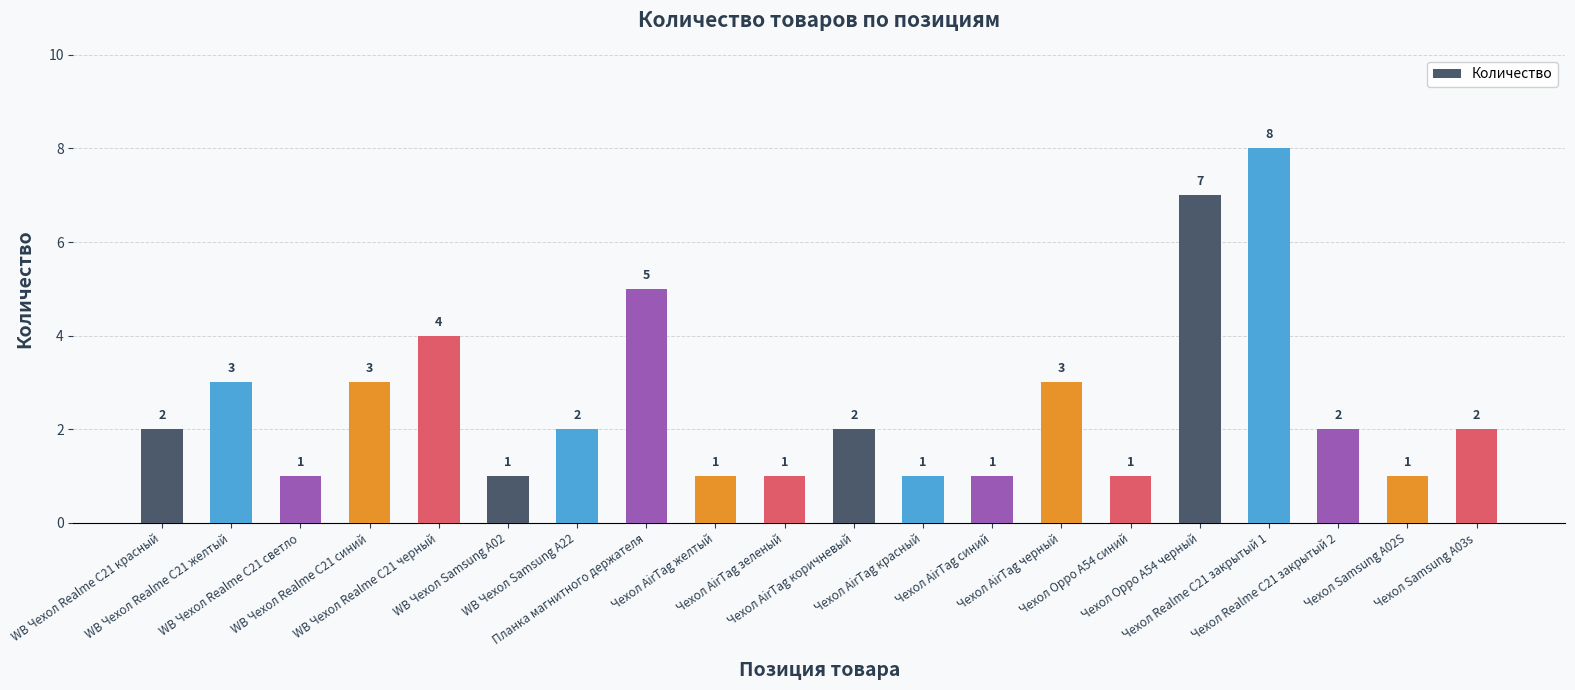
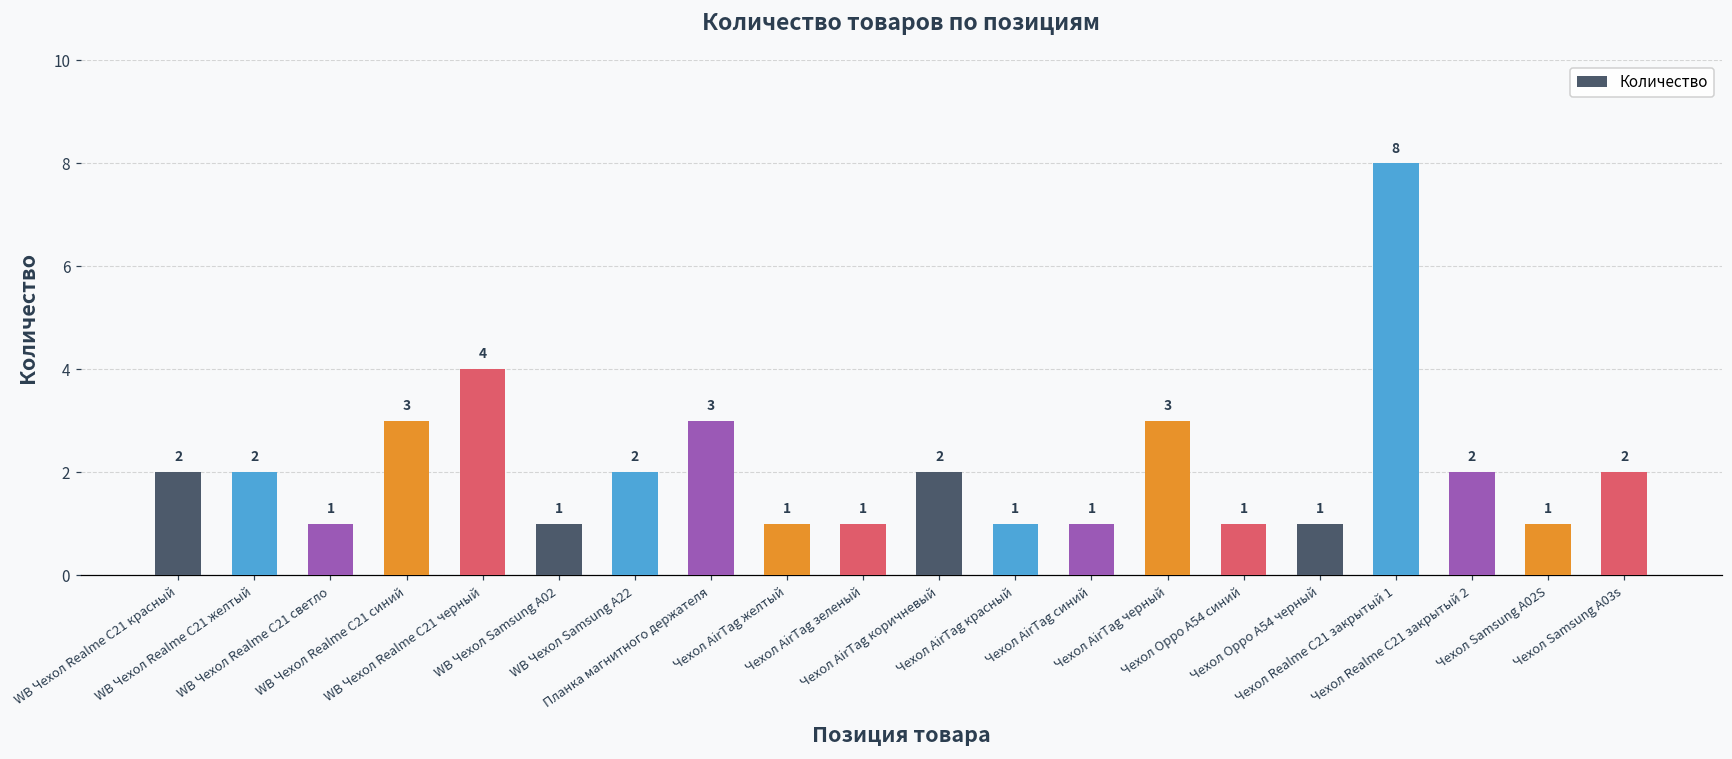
  {
    "WB Чехол Realme C21 красный": 2,
-   "WB Чехол Realme C21 желтый": 3,
+   "WB Чехол Realme C21 желтый": 2,
    "WB Чехол Realme C21 светло": 1,
    "WB Чехол Realme C21 синий": 3,
    "WB Чехол Realme C21 черный": 4,
    "WB Чехол Samsung A02": 1,
    "WB Чехол Samsung A22": 2,
-   "Планка магнитного держателя": 5,
+   "Планка магнитного держателя": 3,
    "Чехол AirTag желтый": 1,
    "Чехол AirTag зеленый": 1,
    "Чехол AirTag коричневый": 2,
    "Чехол AirTag красный": 1,
    "Чехол AirTag синий": 1,
    "Чехол AirTag черный": 3,
    "Чехол Oppo A54 синий": 1,
-   "Чехол Oppo A54 черный": 7,
+   "Чехол Oppo A54 черный": 1,
    "Чехол Realme C21 закрытый 1": 8,
    "Чехол Realme C21 закрытый 2": 2,
    "Чехол Samsung A02S": 1,
    "Чехол Samsung A03s": 2
  }
